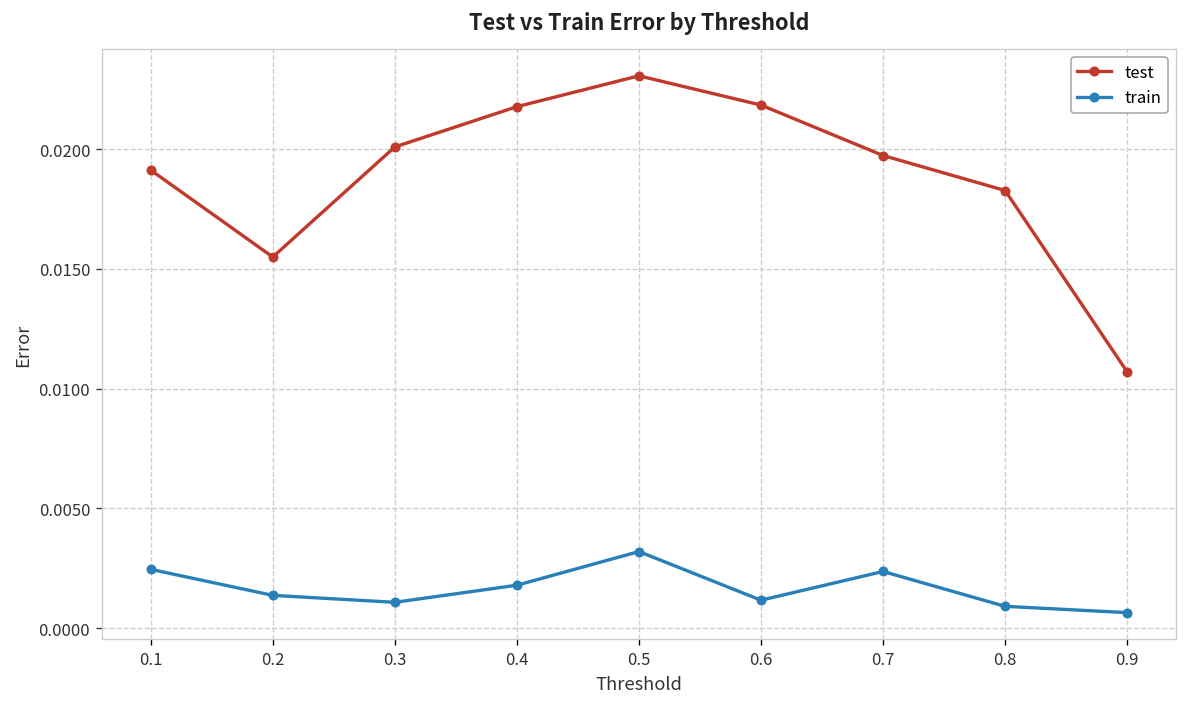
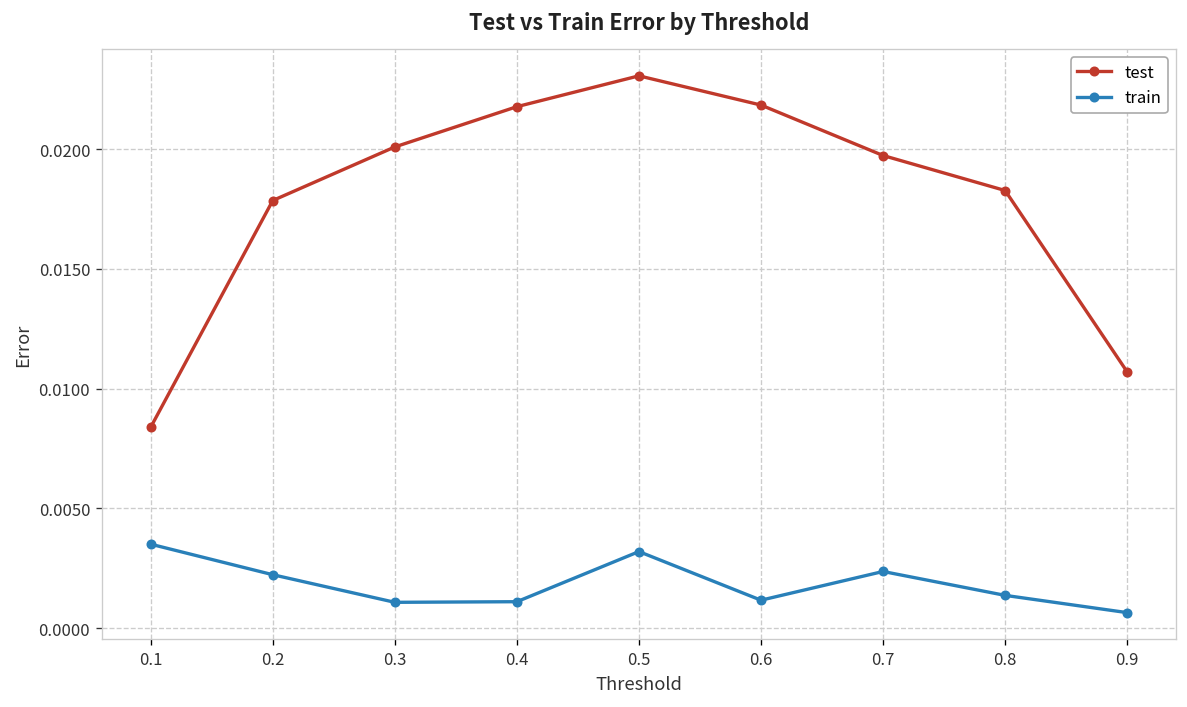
  {
    "test": {
-     "0.1": 0.0191,
-     "0.2": 0.0155,
+     "0.1": 0.0084,
+     "0.2": 0.0179,
      "0.3": 0.0201,
      "0.4": 0.0218,
      "0.5": 0.0231,
      "0.6": 0.0218,
      "0.7": 0.0197,
      "0.8": 0.0183,
      "0.9": 0.0107
    },
    "train": {
-     "0.1": 0.0025,
-     "0.2": 0.0014,
+     "0.1": 0.0035,
+     "0.2": 0.0022,
      "0.3": 0.0011,
-     "0.4": 0.0018,
+     "0.4": 0.0011,
      "0.5": 0.0032,
      "0.6": 0.0012,
      "0.7": 0.0024,
-     "0.8": 0.0009,
+     "0.8": 0.0014,
      "0.9": 0.0006
    }
  }
